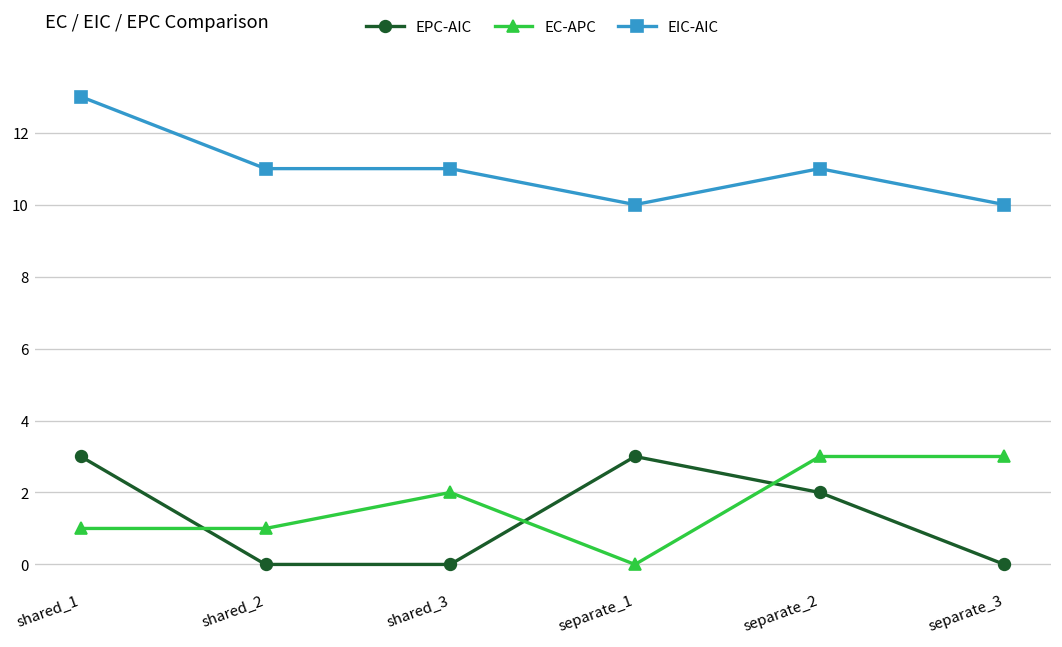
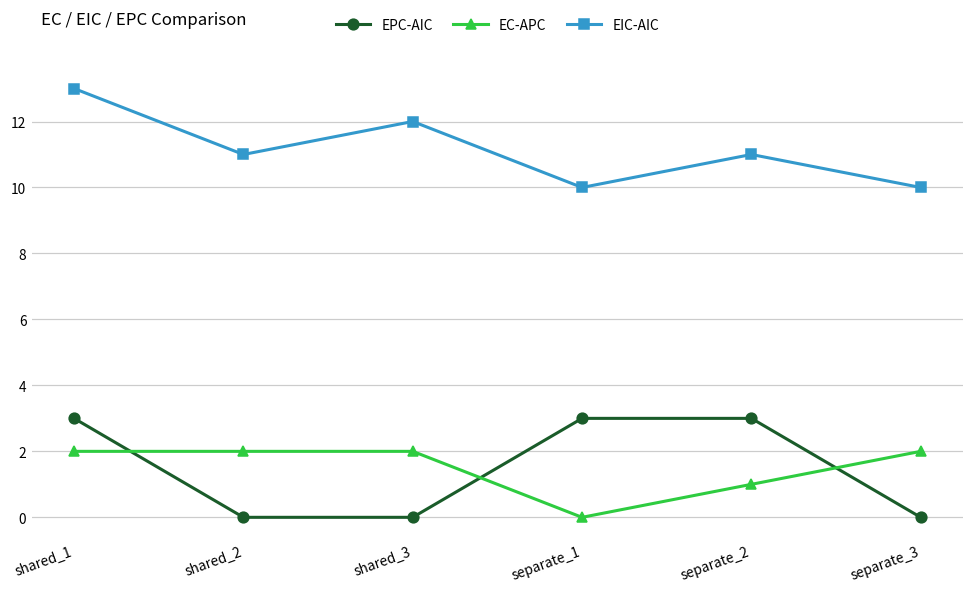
  {
    "EPC-AIC": {
      "shared_1": 3,
      "shared_2": 0,
      "shared_3": 0,
      "separate_1": 3,
-     "separate_2": 2,
+     "separate_2": 3,
      "separate_3": 0
    },
    "EC-APC": {
-     "shared_1": 1,
-     "shared_2": 1,
+     "shared_1": 2,
+     "shared_2": 2,
      "shared_3": 2,
      "separate_1": 0,
-     "separate_2": 3,
-     "separate_3": 3
+     "separate_2": 1,
+     "separate_3": 2
    },
    "EIC-AIC": {
      "shared_1": 13,
      "shared_2": 11,
-     "shared_3": 11,
+     "shared_3": 12,
      "separate_1": 10,
      "separate_2": 11,
      "separate_3": 10
    }
  }
